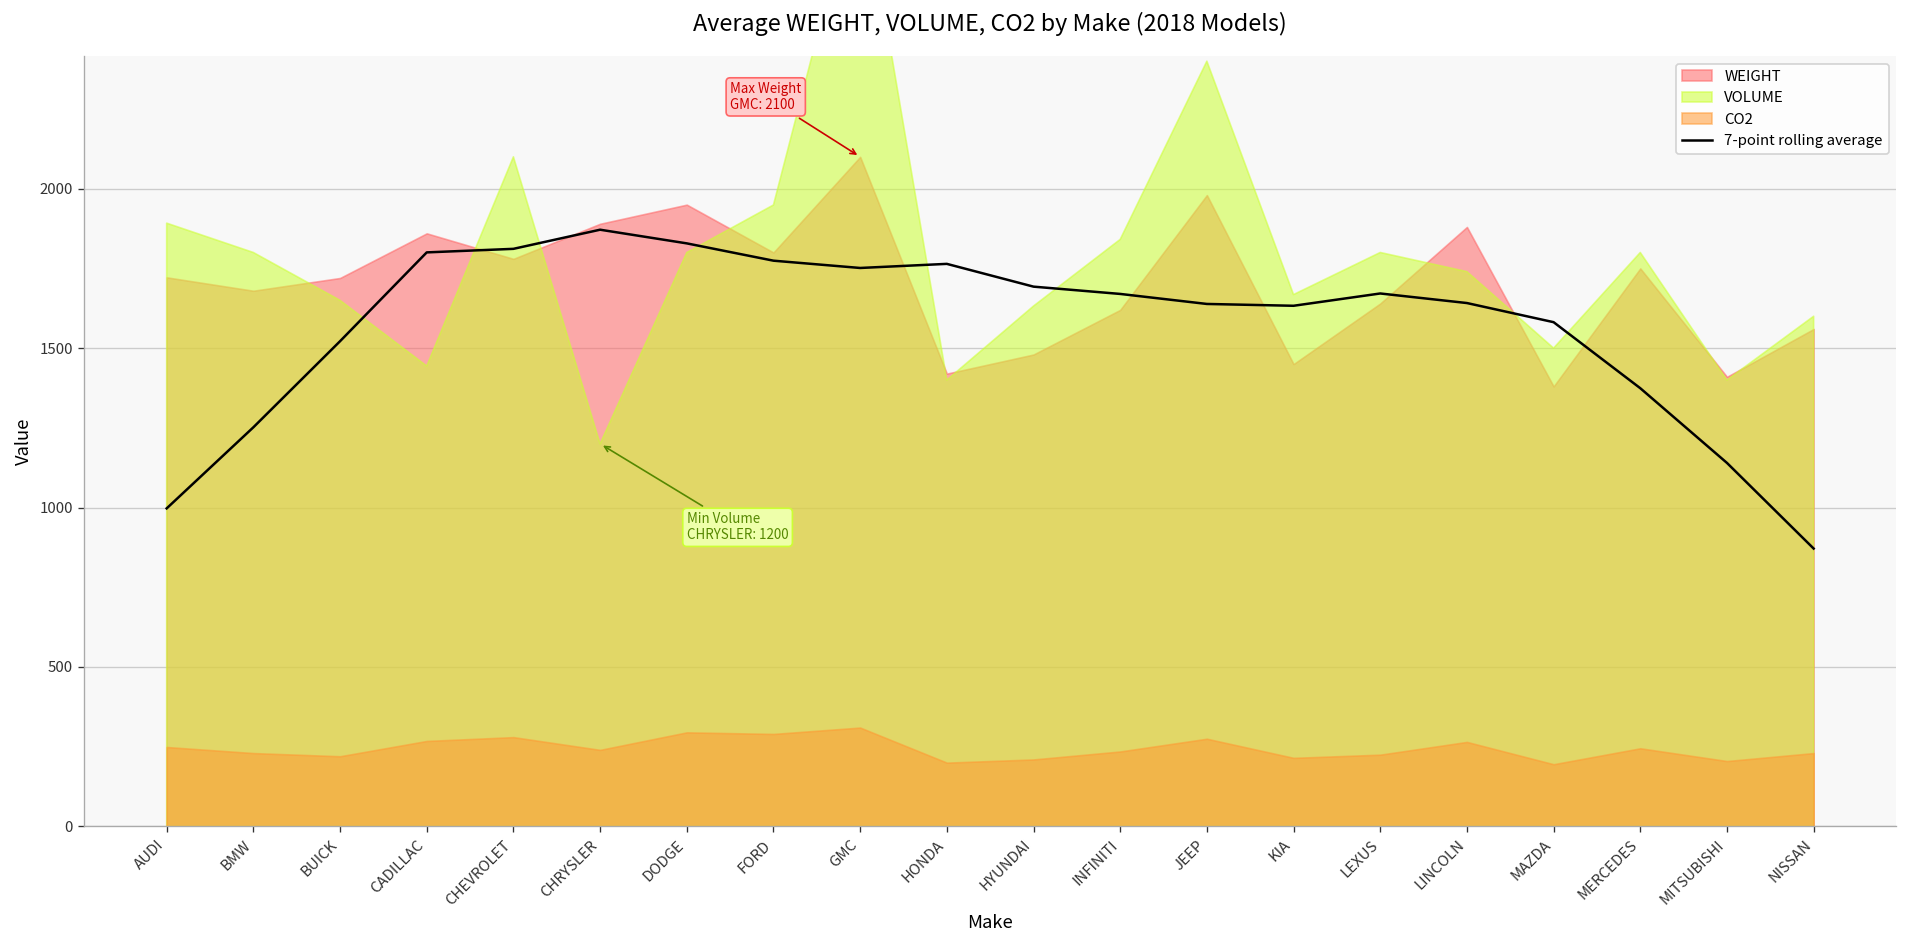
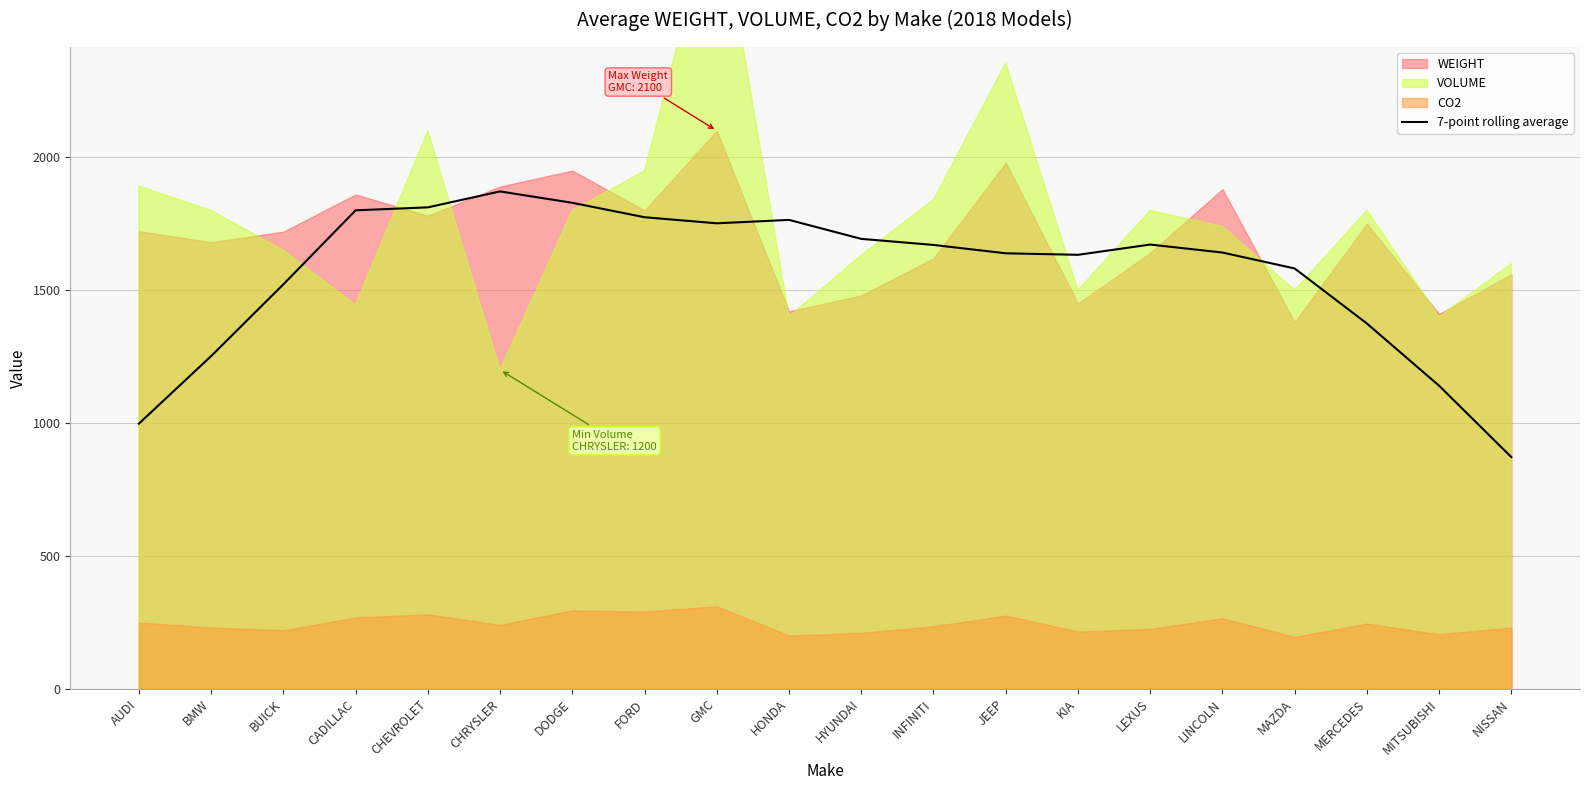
  {
    "7-point rolling average": {
      "AUDI": 1000,
      "BMW": 1250,
      "BUICK": 1520,
      "CADILLAC": 1800,
      "CHEVROLET": 1810,
      "CHRYSLER": 1870,
      "DODGE": 1830,
      "FORD": 1770,
      "GMC": 1750,
      "HONDA": 1760,
      "HYUNDAI": 1690,
      "INFINITI": 1670,
      "JEEP": 1640,
      "KIA": 1630,
      "LEXUS": 1670,
      "LINCOLN": 1640,
      "MAZDA": 1580,
      "MERCEDES": 1370,
      "MITSUBISHI": 1140,
      "NISSAN": 870
    },
    "VOLUME": {
      "AUDI": 1890,
      "BMW": 1800,
      "BUICK": 1650,
      "CADILLAC": 1440,
      "CHEVROLET": 2100,
      "DODGE": 1800,
      "FORD": 1950,
      "HONDA": 1400,
      "HYUNDAI": 1630,
      "INFINITI": 1840,
-     "JEEP": 2400,
-     "KIA": 1670,
+     "JEEP": 2350,
+     "KIA": 1500,
      "LEXUS": 1800,
      "LINCOLN": 1740,
      "MAZDA": 1500,
      "MERCEDES": 1800,
      "MITSUBISHI": 1400,
      "NISSAN": 1600
    }
  }
